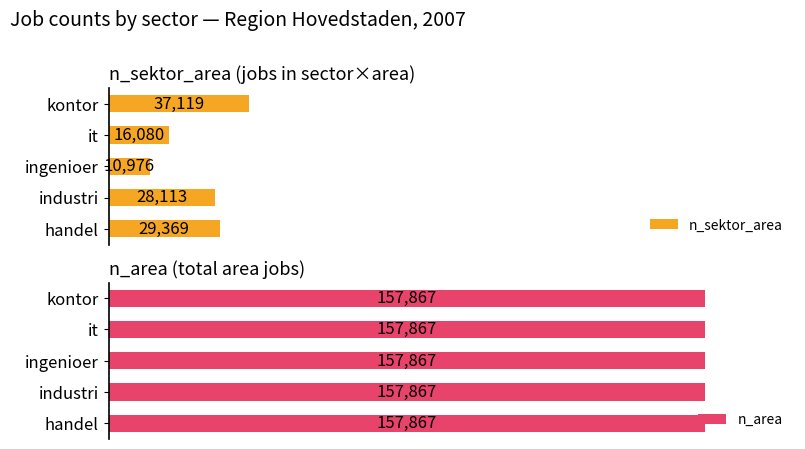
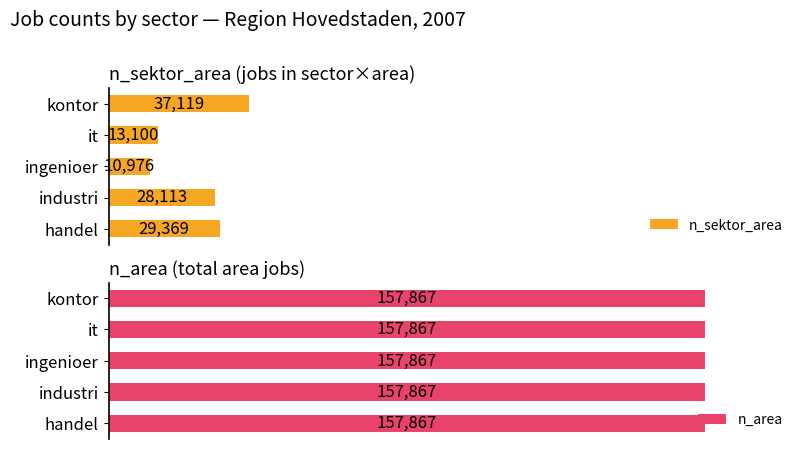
  {
    "n_sektor_area (jobs in sector×area)": {
      "kontor": "37,119",
-     "it": "16,080",
+     "it": "13,100",
      "ingenioer": "10,976",
      "industri": "28,113",
      "handel": "29,369"
    },
    "n_area (total area jobs)": {
      "kontor": "157,867",
      "it": "157,867",
      "ingenioer": "157,867",
      "industri": "157,867",
      "handel": "157,867"
    }
  }
